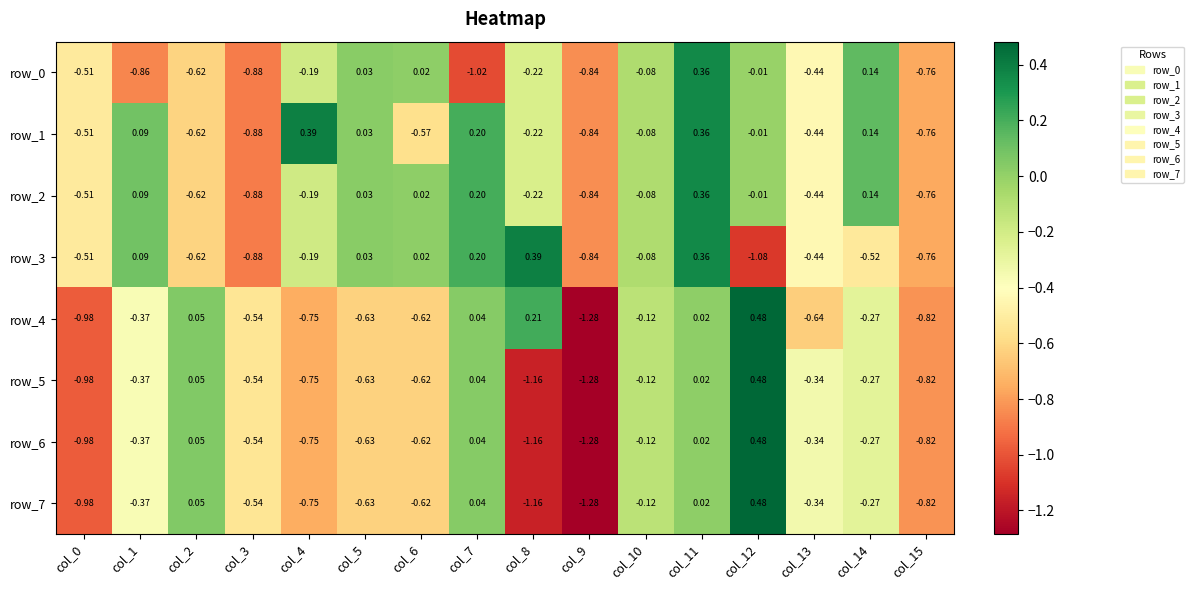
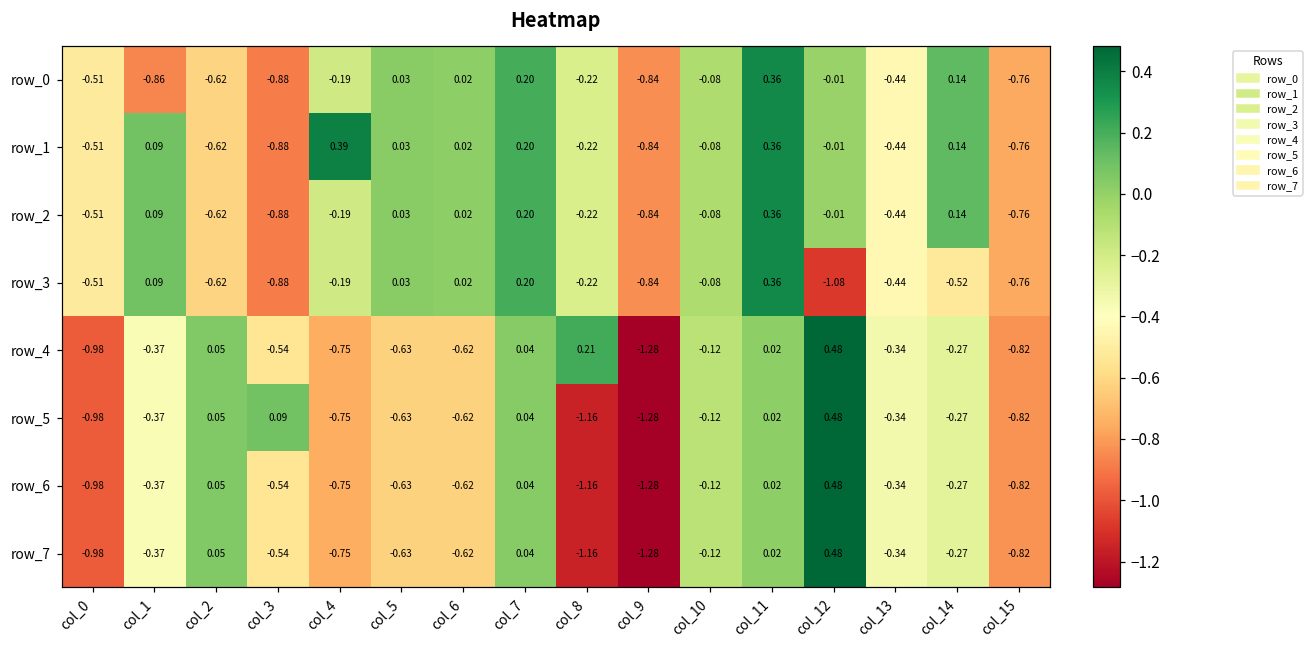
  {
    "row_0": {
      "col_0": -0.51,
      "col_1": -0.86,
      "col_2": -0.62,
      "col_3": -0.88,
      "col_4": -0.19,
      "col_5": 0.03,
      "col_6": 0.02,
-     "col_7": -1.02,
+     "col_7": 0.20,
      "col_8": -0.22,
      "col_9": -0.84,
      "col_10": -0.08,
      "col_11": 0.36,
      "col_12": -0.01,
      "col_13": -0.44,
      "col_14": 0.14,
      "col_15": -0.76
    },
    "row_1": {
      "col_0": -0.51,
      "col_1": 0.09,
      "col_2": -0.62,
      "col_3": -0.88,
      "col_4": 0.39,
      "col_5": 0.03,
-     "col_6": -0.57,
+     "col_6": 0.02,
      "col_7": 0.20,
      "col_8": -0.22,
      "col_9": -0.84,
      "col_10": -0.08,
      "col_11": 0.36,
      "col_12": -0.01,
      "col_13": -0.44,
      "col_14": 0.14,
      "col_15": -0.76
    },
    "row_2": {
      "col_0": -0.51,
      "col_1": 0.09,
      "col_2": -0.62,
      "col_3": -0.88,
      "col_4": -0.19,
      "col_5": 0.03,
      "col_6": 0.02,
      "col_7": 0.20,
      "col_8": -0.22,
      "col_9": -0.84,
      "col_10": -0.08,
      "col_11": 0.36,
      "col_12": -0.01,
      "col_13": -0.44,
      "col_14": 0.14,
      "col_15": -0.76
    },
    "row_3": {
      "col_0": -0.51,
      "col_1": 0.09,
      "col_2": -0.62,
      "col_3": -0.88,
      "col_4": -0.19,
      "col_5": 0.03,
      "col_6": 0.02,
      "col_7": 0.20,
-     "col_8": 0.39,
+     "col_8": -0.22,
      "col_9": -0.84,
      "col_10": -0.08,
      "col_11": 0.36,
      "col_12": -1.08,
      "col_13": -0.44,
      "col_14": -0.52,
      "col_15": -0.76
    },
    "row_4": {
      "col_0": -0.98,
      "col_1": -0.37,
      "col_2": 0.05,
      "col_3": -0.54,
      "col_4": -0.75,
      "col_5": -0.63,
      "col_6": -0.62,
      "col_7": 0.04,
      "col_8": 0.21,
      "col_9": -1.28,
      "col_10": -0.12,
      "col_11": 0.02,
      "col_12": 0.48,
-     "col_13": -0.64,
+     "col_13": -0.34,
      "col_14": -0.27,
      "col_15": -0.82
    },
    "row_5": {
      "col_0": -0.98,
      "col_1": -0.37,
      "col_2": 0.05,
-     "col_3": -0.54,
+     "col_3": 0.09,
      "col_4": -0.75,
      "col_5": -0.63,
      "col_6": -0.62,
      "col_7": 0.04,
      "col_8": -1.16,
      "col_9": -1.28,
      "col_10": -0.12,
      "col_11": 0.02,
      "col_12": 0.48,
      "col_13": -0.34,
      "col_14": -0.27,
      "col_15": -0.82
    },
    "row_6": {
      "col_0": -0.98,
      "col_1": -0.37,
      "col_2": 0.05,
      "col_3": -0.54,
      "col_4": -0.75,
      "col_5": -0.63,
      "col_6": -0.62,
      "col_7": 0.04,
      "col_8": -1.16,
      "col_9": -1.28,
      "col_10": -0.12,
      "col_11": 0.02,
      "col_12": 0.48,
      "col_13": -0.34,
      "col_14": -0.27,
      "col_15": -0.82
    },
    "row_7": {
      "col_0": -0.98,
      "col_1": -0.37,
      "col_2": 0.05,
      "col_3": -0.54,
      "col_4": -0.75,
      "col_5": -0.63,
      "col_6": -0.62,
      "col_7": 0.04,
      "col_8": -1.16,
      "col_9": -1.28,
      "col_10": -0.12,
      "col_11": 0.02,
      "col_12": 0.48,
      "col_13": -0.34,
      "col_14": -0.27,
      "col_15": -0.82
    }
  }
